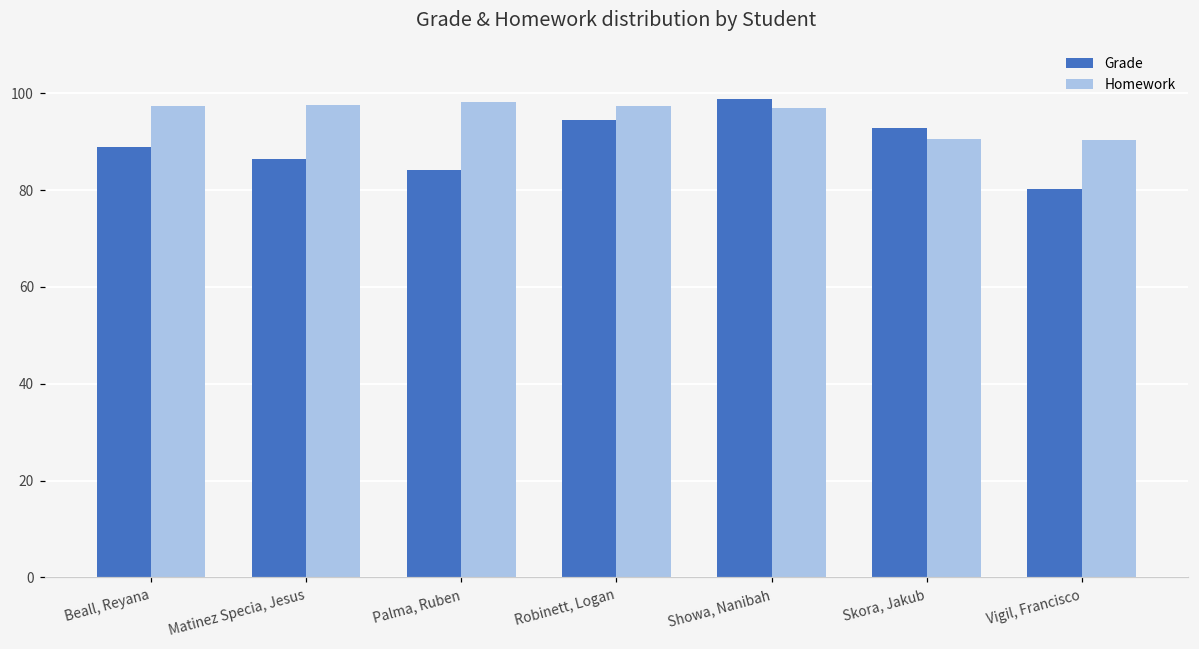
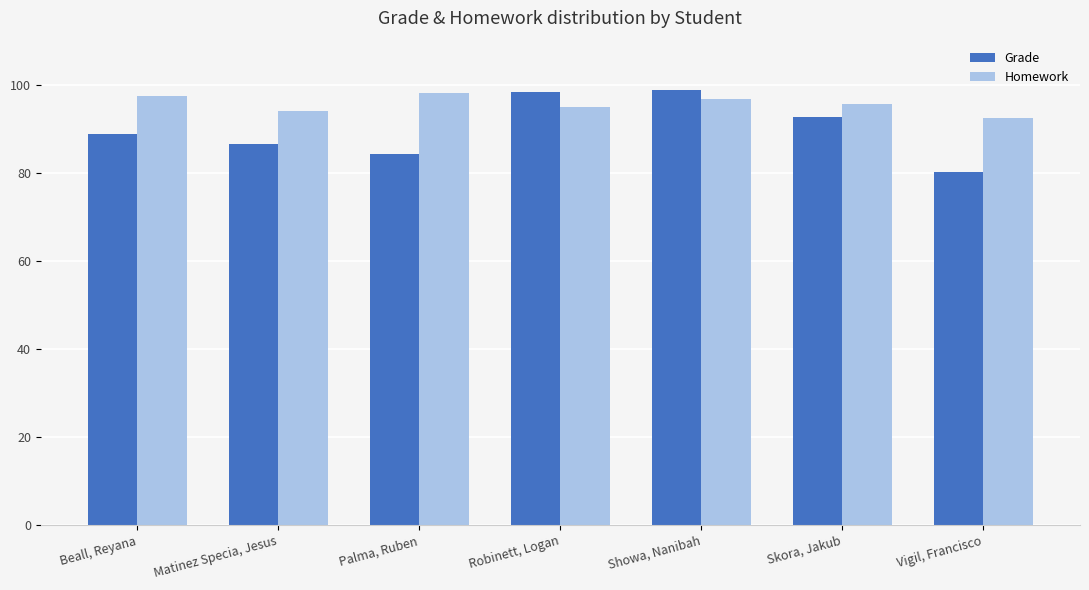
  {
    "Grade": {
      "Beall, Reyana": 89,
      "Matinez Specia, Jesus": 87,
      "Palma, Ruben": 84,
-     "Robinett, Logan": 94,
+     "Robinett, Logan": 98,
      "Showa, Nanibah": 99,
      "Skora, Jakub": 93,
      "Vigil, Francisco": 80
    },
    "Homework": {
      "Beall, Reyana": 97,
-     "Matinez Specia, Jesus": 98,
+     "Matinez Specia, Jesus": 94,
      "Palma, Ruben": 98,
-     "Robinett, Logan": 97,
+     "Robinett, Logan": 95,
      "Showa, Nanibah": 97,
-     "Skora, Jakub": 91,
-     "Vigil, Francisco": 90
+     "Skora, Jakub": 96,
+     "Vigil, Francisco": 92
    }
  }
